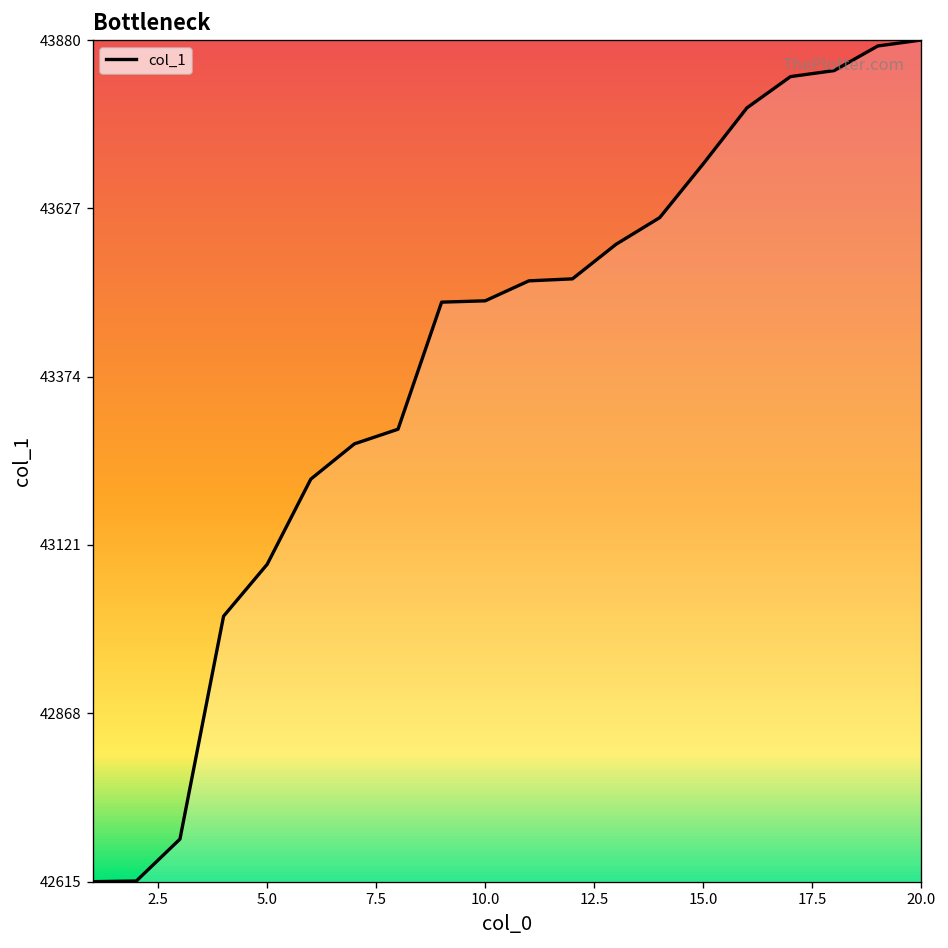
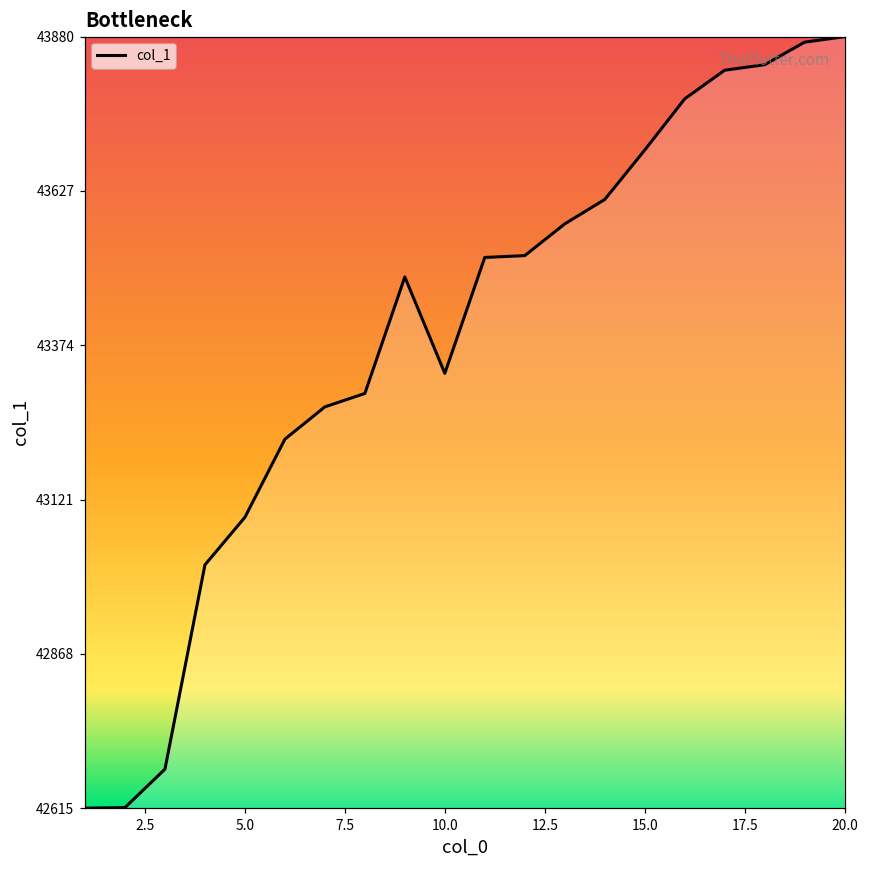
  {
    "5.0": 43090,
-   "10.0": 43490,
+   "10.0": 43330,
    "15.0": 43690,
    "20.0": 43880
  }
